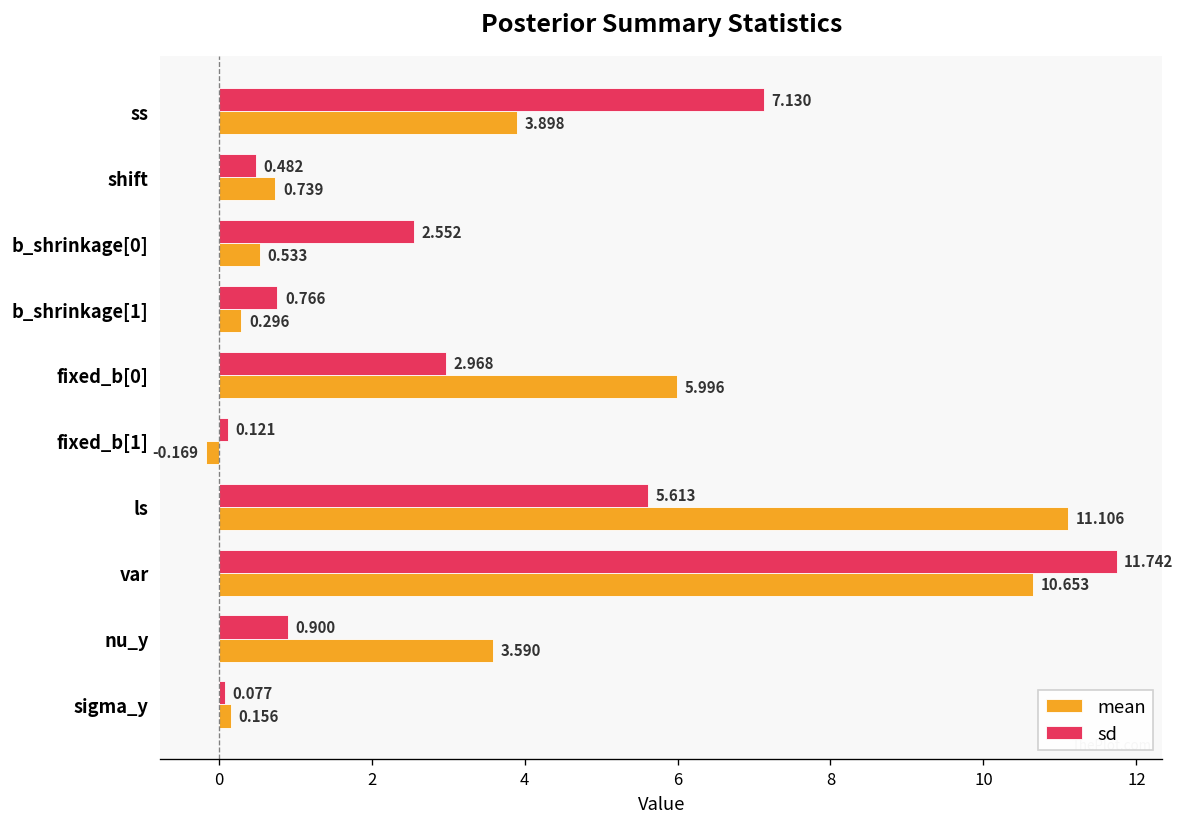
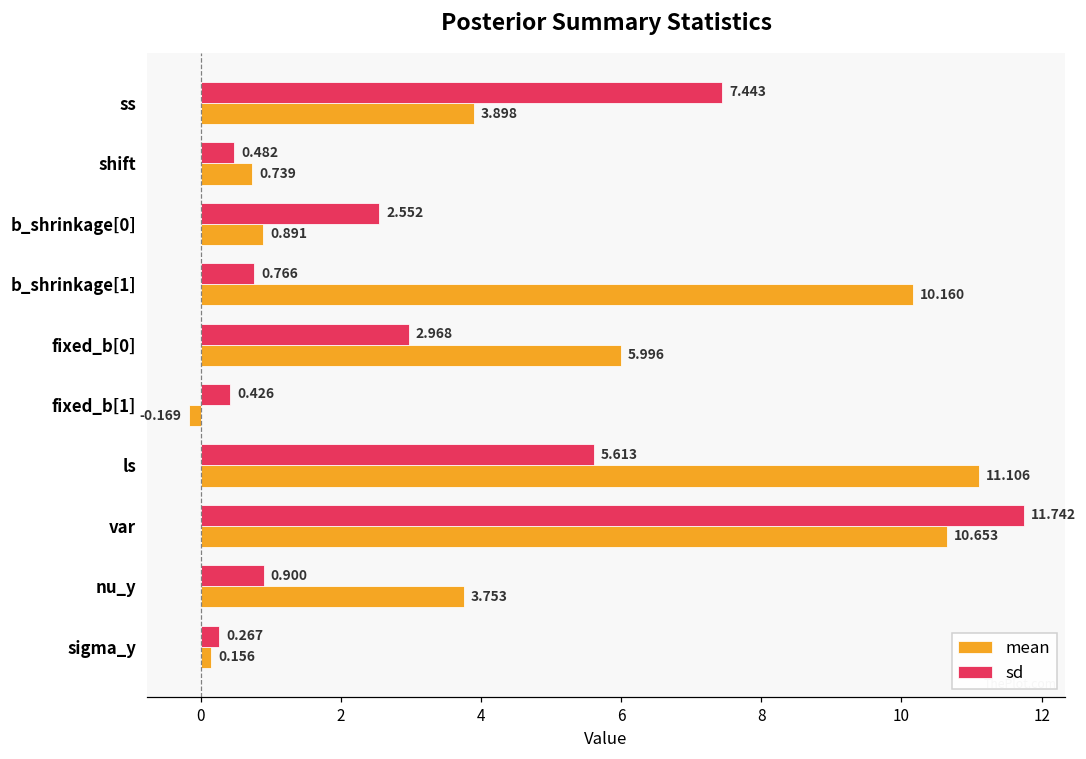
  {
    "mean": {
      "ss": 3.898,
      "shift": 0.739,
-     "b_shrinkage[0]": 0.533,
-     "b_shrinkage[1]": 0.296,
+     "b_shrinkage[0]": 0.891,
+     "b_shrinkage[1]": 10.160,
      "fixed_b[0]": 5.996,
      "fixed_b[1]": -0.169,
      "ls": 11.106,
      "var": 10.653,
-     "nu_y": 3.590,
+     "nu_y": 3.753,
      "sigma_y": 0.156
    },
    "sd": {
-     "ss": 7.130,
+     "ss": 7.443,
      "shift": 0.482,
      "b_shrinkage[0]": 2.552,
      "b_shrinkage[1]": 0.766,
      "fixed_b[0]": 2.968,
-     "fixed_b[1]": 0.121,
+     "fixed_b[1]": 0.426,
      "ls": 5.613,
      "var": 11.742,
      "nu_y": 0.900,
-     "sigma_y": 0.077
+     "sigma_y": 0.267
    }
  }
